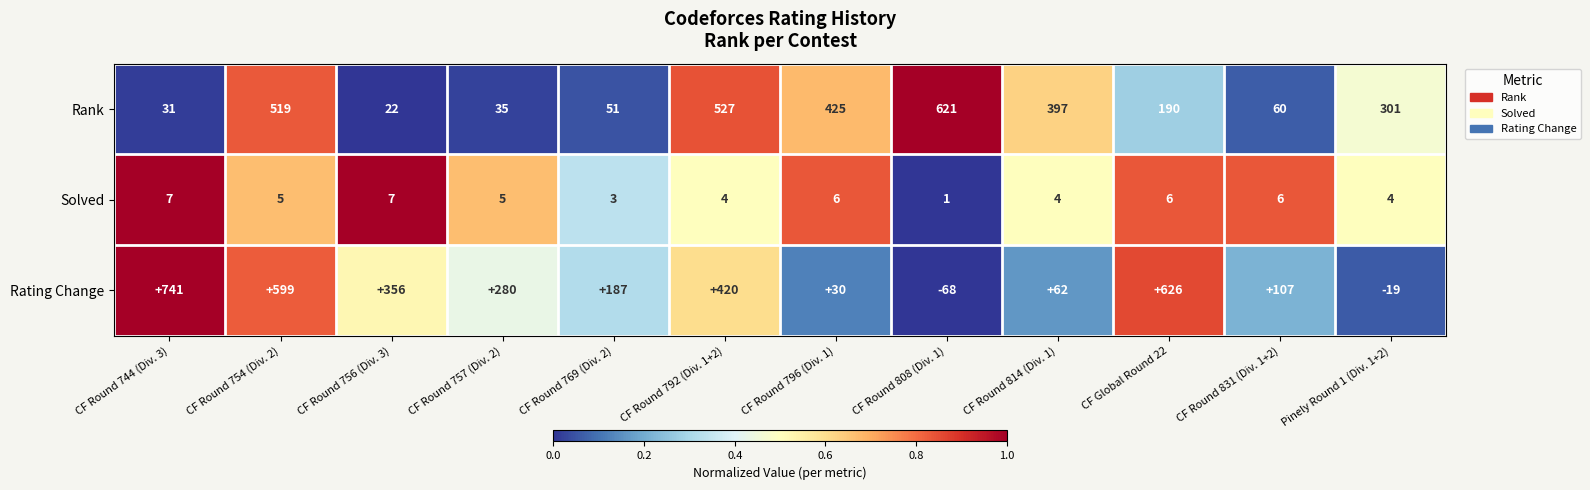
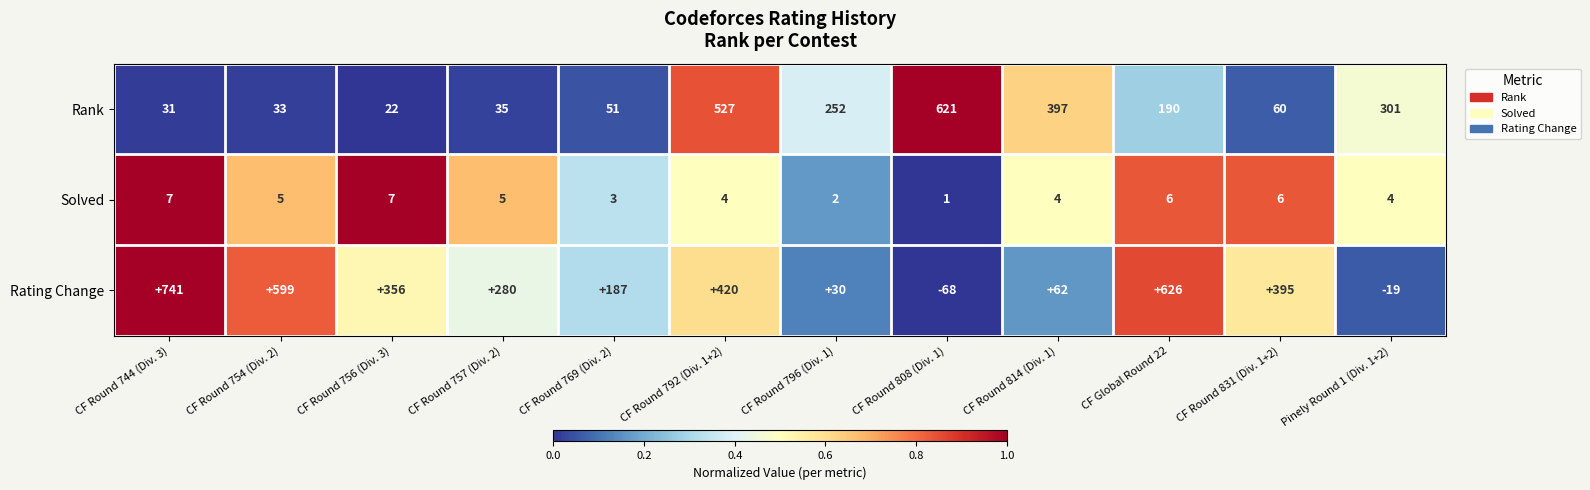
  {
    "Rank": {
      "CF Round 744 (Div. 3)": "31",
-     "CF Round 754 (Div. 2)": "519",
+     "CF Round 754 (Div. 2)": "33",
      "CF Round 756 (Div. 3)": "22",
      "CF Round 757 (Div. 2)": "35",
      "CF Round 769 (Div. 2)": "51",
      "CF Round 792 (Div. 1+2)": "527",
-     "CF Round 796 (Div. 1)": "425",
+     "CF Round 796 (Div. 1)": "252",
      "CF Round 808 (Div. 1)": "621",
      "CF Round 814 (Div. 1)": "397",
      "CF Global Round 22": "190",
      "CF Round 831 (Div. 1+2)": "60",
      "Pinely Round 1 (Div. 1+2)": "301"
    },
    "Solved": {
      "CF Round 744 (Div. 3)": "7",
      "CF Round 754 (Div. 2)": "5",
      "CF Round 756 (Div. 3)": "7",
      "CF Round 757 (Div. 2)": "5",
      "CF Round 769 (Div. 2)": "3",
      "CF Round 792 (Div. 1+2)": "4",
-     "CF Round 796 (Div. 1)": "6",
+     "CF Round 796 (Div. 1)": "2",
      "CF Round 808 (Div. 1)": "1",
      "CF Round 814 (Div. 1)": "4",
      "CF Global Round 22": "6",
      "CF Round 831 (Div. 1+2)": "6",
      "Pinely Round 1 (Div. 1+2)": "4"
    },
    "Rating Change": {
      "CF Round 744 (Div. 3)": "+741",
      "CF Round 754 (Div. 2)": "+599",
      "CF Round 756 (Div. 3)": "+356",
      "CF Round 757 (Div. 2)": "+280",
      "CF Round 769 (Div. 2)": "+187",
      "CF Round 792 (Div. 1+2)": "+420",
      "CF Round 796 (Div. 1)": "+30",
      "CF Round 808 (Div. 1)": "-68",
      "CF Round 814 (Div. 1)": "+62",
      "CF Global Round 22": "+626",
-     "CF Round 831 (Div. 1+2)": "+107",
+     "CF Round 831 (Div. 1+2)": "+395",
      "Pinely Round 1 (Div. 1+2)": "-19"
    }
  }
